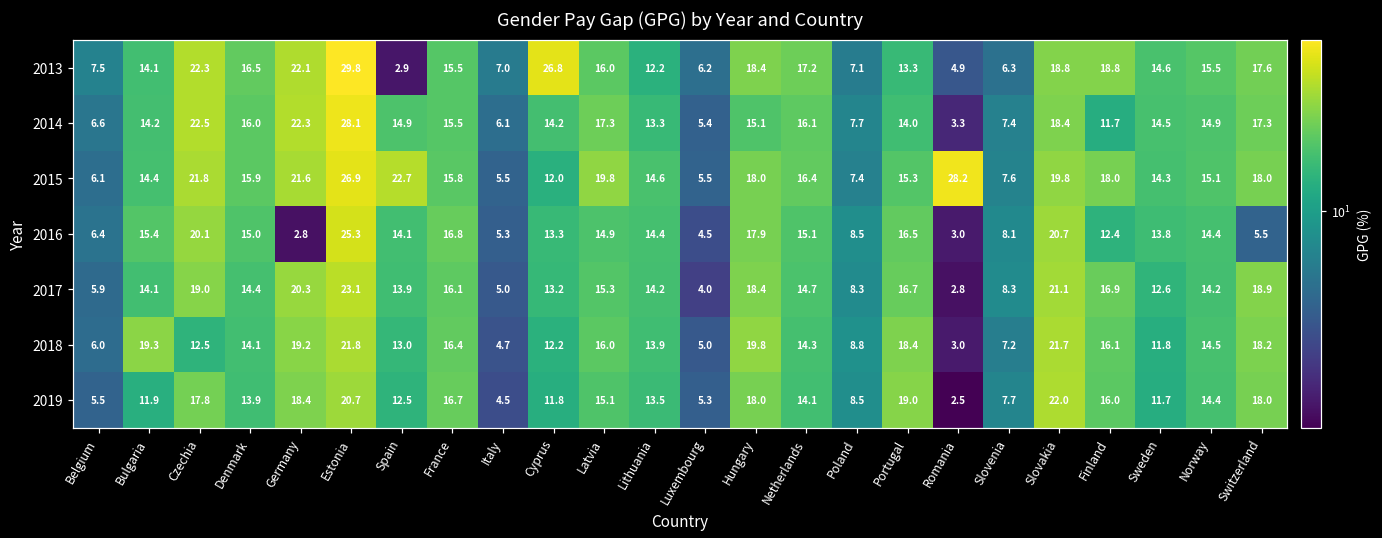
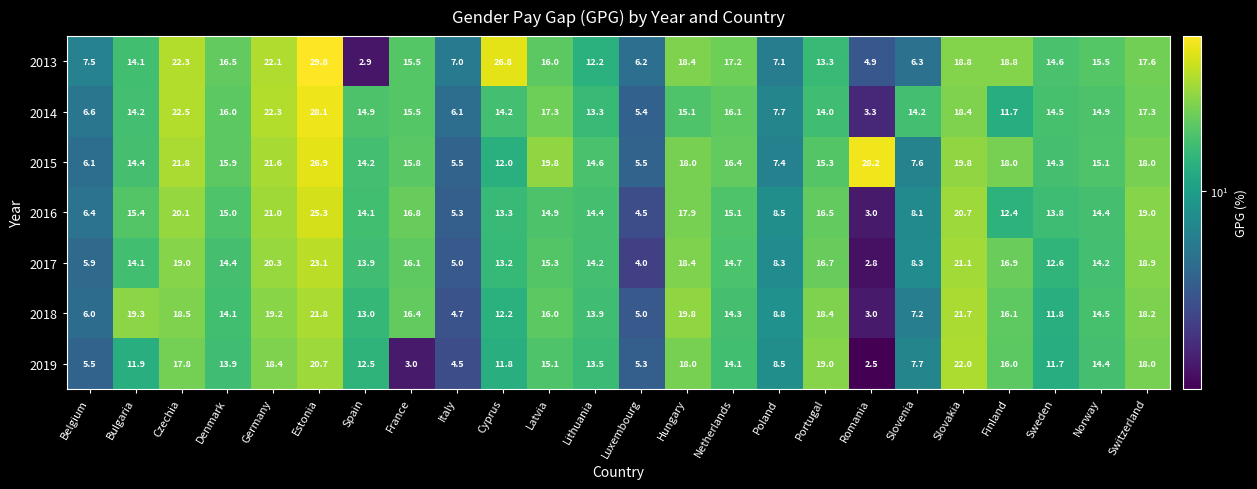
  {
    "2013": {
      "Belgium": 7.5,
      "Bulgaria": 14.1,
      "Czechia": 22.3,
      "Denmark": 16.5,
      "Germany": 22.1,
      "Estonia": 29.8,
      "Spain": 2.9,
      "France": 15.5,
      "Italy": 7.0,
      "Cyprus": 26.8,
      "Latvia": 16.0,
      "Lithuania": 12.2,
      "Luxembourg": 6.2,
      "Hungary": 18.4,
      "Netherlands": 17.2,
      "Poland": 7.1,
      "Portugal": 13.3,
      "Romania": 4.9,
      "Slovenia": 6.3,
      "Slovakia": 18.8,
      "Finland": 18.8,
      "Sweden": 14.6,
      "Norway": 15.5,
      "Switzerland": 17.6
    },
    "2014": {
      "Belgium": 6.6,
      "Bulgaria": 14.2,
      "Czechia": 22.5,
      "Denmark": 16.0,
      "Germany": 22.3,
      "Estonia": 28.1,
      "Spain": 14.9,
      "France": 15.5,
      "Italy": 6.1,
      "Cyprus": 14.2,
      "Latvia": 17.3,
      "Lithuania": 13.3,
      "Luxembourg": 5.4,
      "Hungary": 15.1,
      "Netherlands": 16.1,
      "Poland": 7.7,
      "Portugal": 14.0,
      "Romania": 3.3,
-     "Slovenia": 7.4,
+     "Slovenia": 14.2,
      "Slovakia": 18.4,
      "Finland": 11.7,
      "Sweden": 14.5,
      "Norway": 14.9,
      "Switzerland": 17.3
    },
    "2015": {
      "Belgium": 6.1,
      "Bulgaria": 14.4,
      "Czechia": 21.8,
      "Denmark": 15.9,
      "Germany": 21.6,
      "Estonia": 26.9,
-     "Spain": 22.7,
+     "Spain": 14.2,
      "France": 15.8,
      "Italy": 5.5,
      "Cyprus": 12.0,
      "Latvia": 19.8,
      "Lithuania": 14.6,
      "Luxembourg": 5.5,
      "Hungary": 18.0,
      "Netherlands": 16.4,
      "Poland": 7.4,
      "Portugal": 15.3,
      "Romania": 28.2,
      "Slovenia": 7.6,
      "Slovakia": 19.8,
      "Finland": 18.0,
      "Sweden": 14.3,
      "Norway": 15.1,
      "Switzerland": 18.0
    },
    "2016": {
      "Belgium": 6.4,
      "Bulgaria": 15.4,
      "Czechia": 20.1,
      "Denmark": 15.0,
-     "Germany": 2.8,
+     "Germany": 21.0,
      "Estonia": 25.3,
      "Spain": 14.1,
      "France": 16.8,
      "Italy": 5.3,
      "Cyprus": 13.3,
      "Latvia": 14.9,
      "Lithuania": 14.4,
      "Luxembourg": 4.5,
      "Hungary": 17.9,
      "Netherlands": 15.1,
      "Poland": 8.5,
      "Portugal": 16.5,
      "Romania": 3.0,
      "Slovenia": 8.1,
      "Slovakia": 20.7,
      "Finland": 12.4,
      "Sweden": 13.8,
      "Norway": 14.4,
-     "Switzerland": 5.5
+     "Switzerland": 19.0
    },
    "2017": {
      "Belgium": 5.9,
      "Bulgaria": 14.1,
      "Czechia": 19.0,
      "Denmark": 14.4,
      "Germany": 20.3,
      "Estonia": 23.1,
      "Spain": 13.9,
      "France": 16.1,
      "Italy": 5.0,
      "Cyprus": 13.2,
      "Latvia": 15.3,
      "Lithuania": 14.2,
      "Luxembourg": 4.0,
      "Hungary": 18.4,
      "Netherlands": 14.7,
      "Poland": 8.3,
      "Portugal": 16.7,
      "Romania": 2.8,
      "Slovenia": 8.3,
      "Slovakia": 21.1,
      "Finland": 16.9,
      "Sweden": 12.6,
      "Norway": 14.2,
      "Switzerland": 18.9
    },
    "2018": {
      "Belgium": 6.0,
      "Bulgaria": 19.3,
-     "Czechia": 12.5,
+     "Czechia": 18.5,
      "Denmark": 14.1,
      "Germany": 19.2,
      "Estonia": 21.8,
      "Spain": 13.0,
      "France": 16.4,
      "Italy": 4.7,
      "Cyprus": 12.2,
      "Latvia": 16.0,
      "Lithuania": 13.9,
      "Luxembourg": 5.0,
      "Hungary": 19.8,
      "Netherlands": 14.3,
      "Poland": 8.8,
      "Portugal": 18.4,
      "Romania": 3.0,
      "Slovenia": 7.2,
      "Slovakia": 21.7,
      "Finland": 16.1,
      "Sweden": 11.8,
      "Norway": 14.5,
      "Switzerland": 18.2
    },
    "2019": {
      "Belgium": 5.5,
      "Bulgaria": 11.9,
      "Czechia": 17.8,
      "Denmark": 13.9,
      "Germany": 18.4,
      "Estonia": 20.7,
      "Spain": 12.5,
-     "France": 16.7,
+     "France": 3.0,
      "Italy": 4.5,
      "Cyprus": 11.8,
      "Latvia": 15.1,
      "Lithuania": 13.5,
      "Luxembourg": 5.3,
      "Hungary": 18.0,
      "Netherlands": 14.1,
      "Poland": 8.5,
      "Portugal": 19.0,
      "Romania": 2.5,
      "Slovenia": 7.7,
      "Slovakia": 22.0,
      "Finland": 16.0,
      "Sweden": 11.7,
      "Norway": 14.4,
      "Switzerland": 18.0
    }
  }
